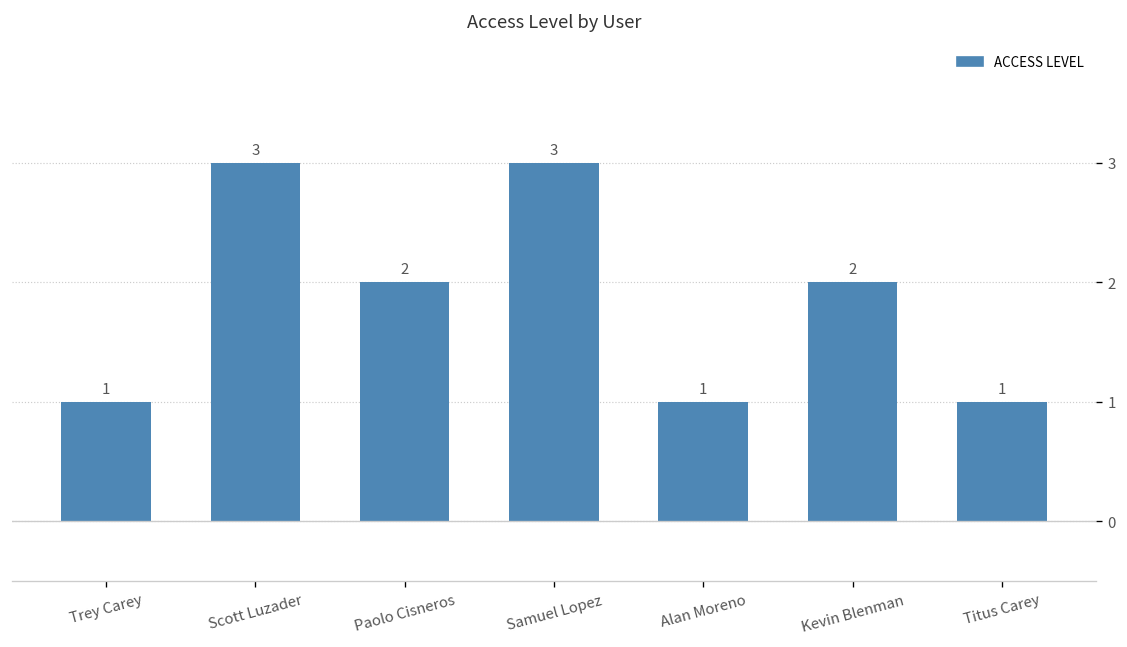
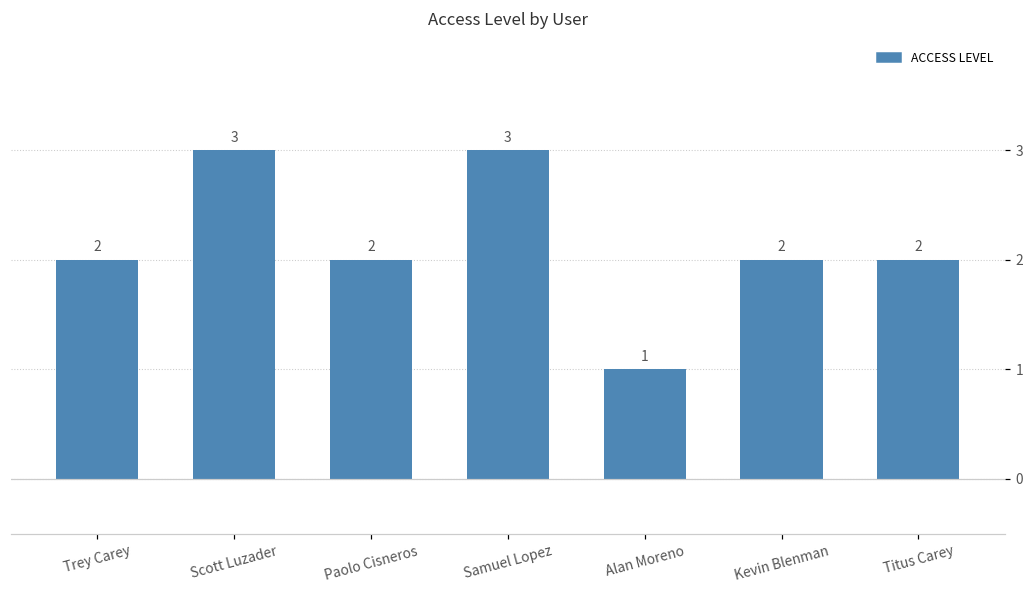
  {
-   "Trey Carey": 1,
+   "Trey Carey": 2,
    "Scott Luzader": 3,
    "Paolo Cisneros": 2,
    "Samuel Lopez": 3,
    "Alan Moreno": 1,
    "Kevin Blenman": 2,
-   "Titus Carey": 1
+   "Titus Carey": 2
  }
